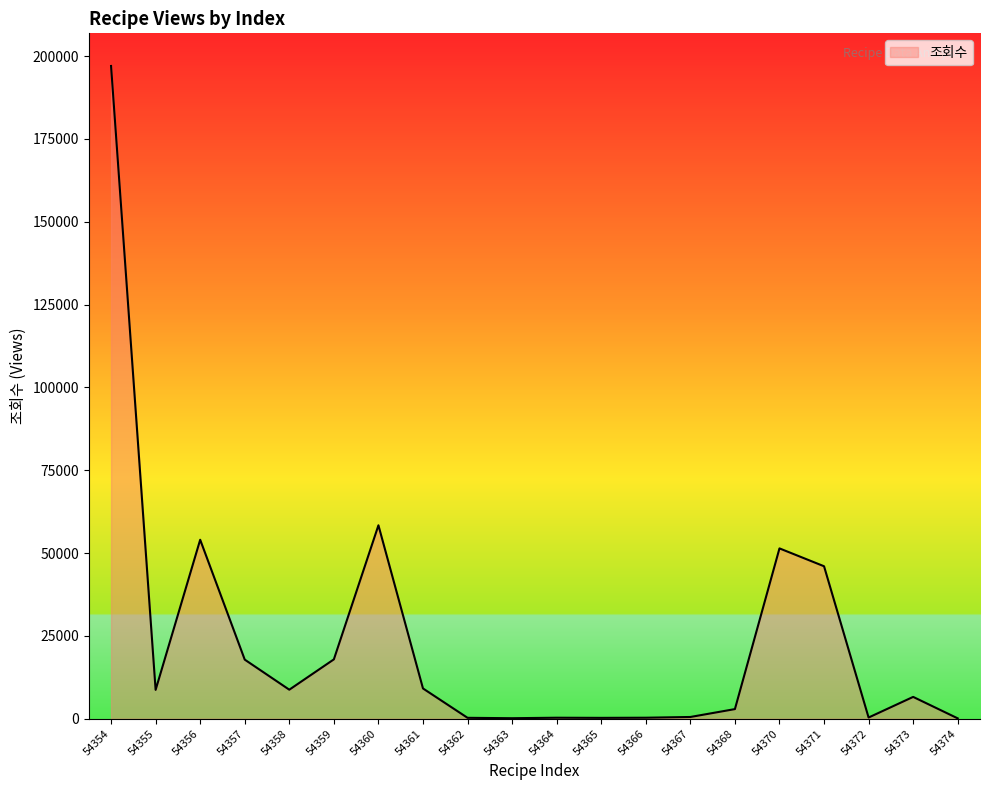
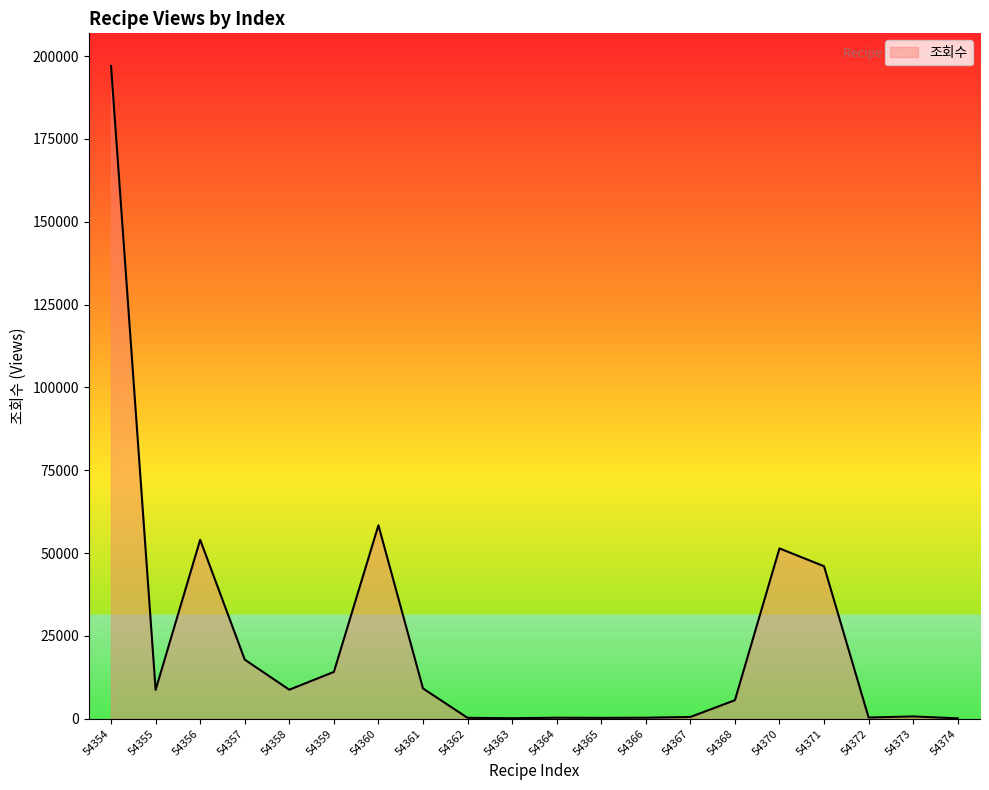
  {
    "54354": 197000,
    "54355": 9000,
    "54356": 54000,
    "54357": 18000,
    "54358": 9000,
-   "54359": 18000,
+   "54359": 14000,
    "54360": 58000,
    "54361": 9000,
    "54362": 0,
    "54363": 0,
    "54364": 0,
    "54365": 0,
    "54366": 0,
    "54367": 1000,
-   "54368": 3000,
+   "54368": 6000,
    "54370": 51000,
    "54371": 46000,
    "54372": 0,
-   "54373": 7000,
+   "54373": 1000,
    "54374": 0
  }
